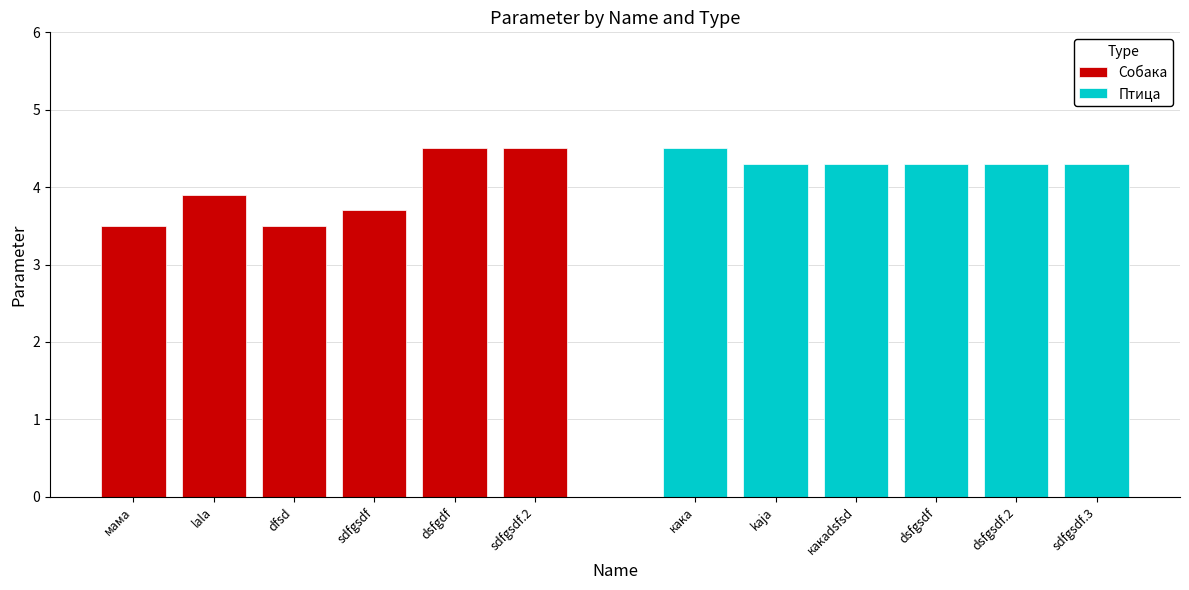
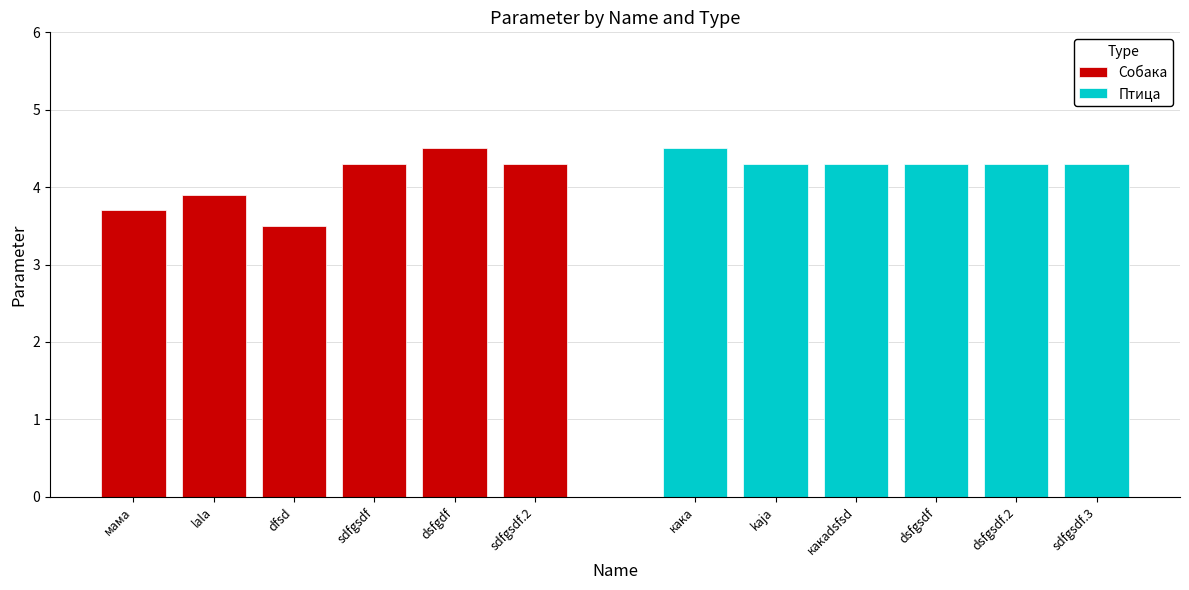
  {
    "Собака": {
-     "мама": 3.5,
+     "мама": 3.7,
      "lala": 3.9,
      "dfsd": 3.5,
-     "sdfgsdf": 3.7,
+     "sdfgsdf": 4.3,
      "dsfgdf": 4.5,
-     "sdfgsdf.2": 4.5
+     "sdfgsdf.2": 4.3
    },
    "Птица": {
      "кака": 4.5,
      "kaja": 4.3,
      "какаdsfsd": 4.3,
      "dsfgsdf": 4.3,
      "dsfgsdf.2": 4.3,
      "sdfgsdf.3": 4.3
    }
  }
